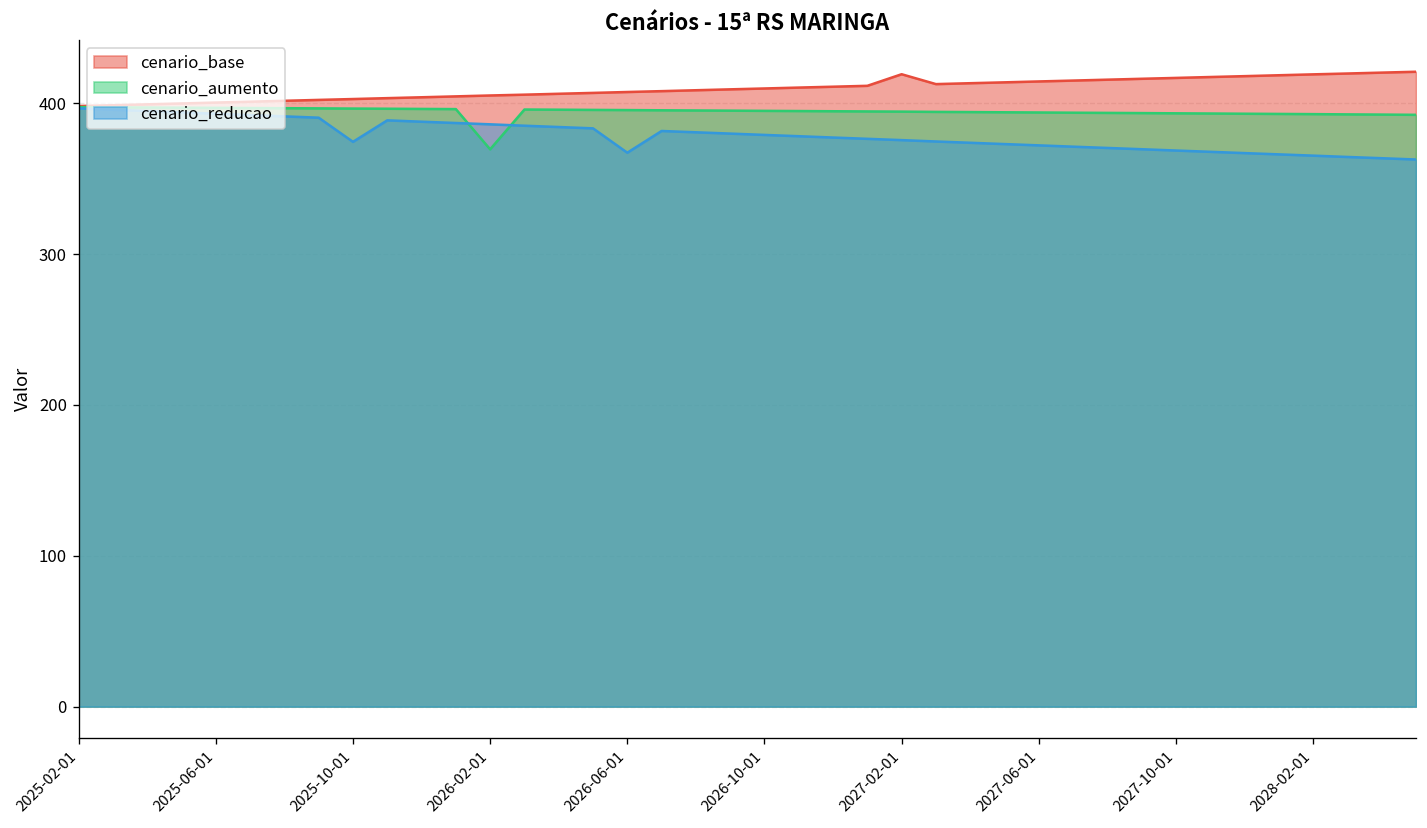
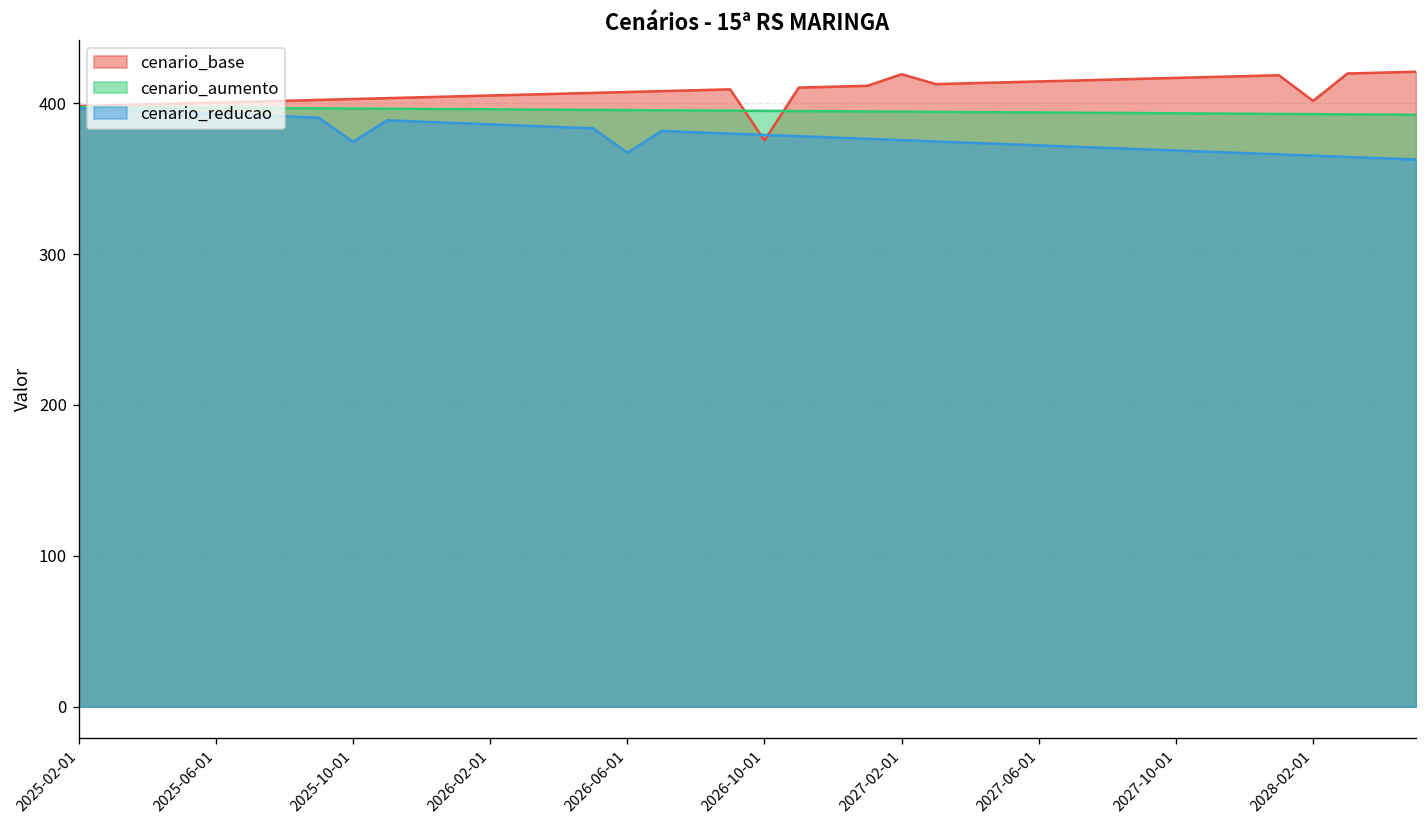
  {
    "cenario_base": {
      "2025-10-01": 403,
      "2026-02-01": 405,
      "2026-06-01": 407,
-     "2026-10-01": 410,
+     "2026-10-01": 375,
      "2027-02-01": 419,
      "2027-06-01": 414,
      "2027-10-01": 417,
-     "2028-02-01": 419
+     "2028-02-01": 402
    },
    "cenario_aumento": {
      "2025-10-01": 396,
-     "2026-02-01": 369,
+     "2026-02-01": 396,
      "2026-06-01": 395,
      "2026-10-01": 395,
      "2027-02-01": 394,
      "2027-06-01": 394,
      "2027-10-01": 393,
      "2028-02-01": 393
    },
    "cenario_reducao": {
      "2025-10-01": 374,
      "2026-02-01": 386,
      "2026-06-01": 367,
      "2026-10-01": 379,
      "2027-02-01": 376,
      "2027-06-01": 372,
      "2027-10-01": 369,
      "2028-02-01": 365
    }
  }
